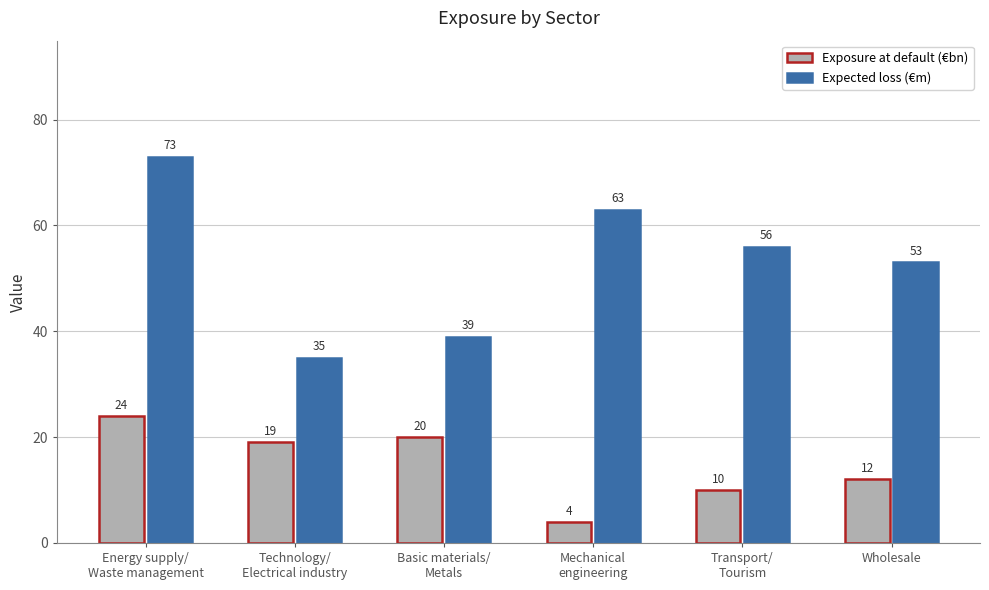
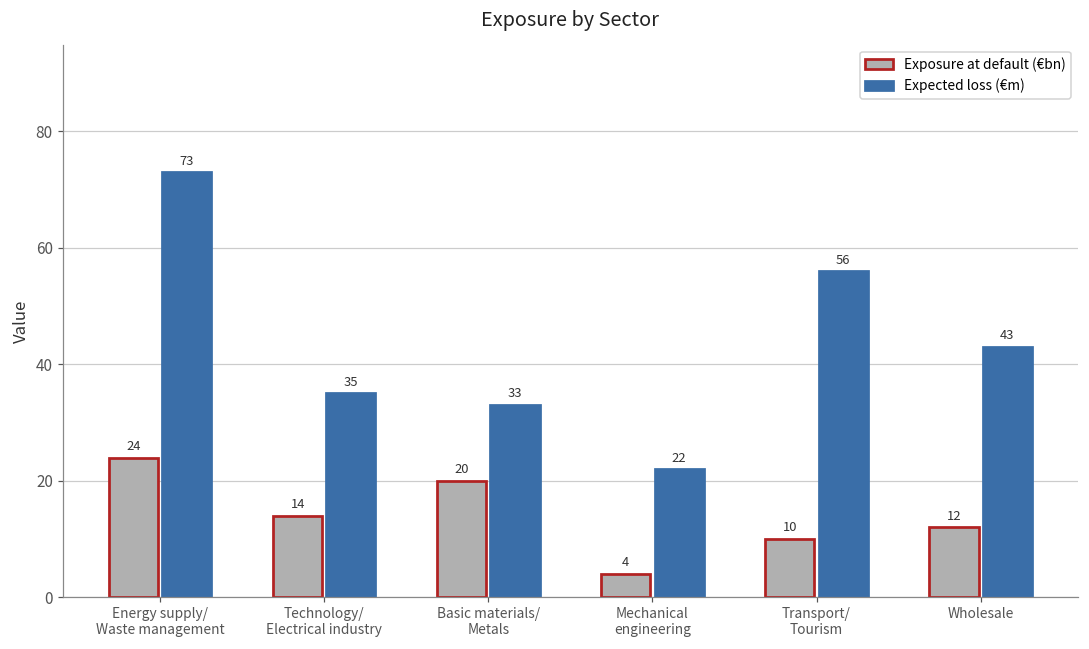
  {
    "Exposure at default (€bn)": {
      "Energy supply/ Waste management": 24,
-     "Technology/ Electrical industry": 19,
+     "Technology/ Electrical industry": 14,
      "Basic materials/ Metals": 20,
      "Mechanical engineering": 4,
      "Transport/ Tourism": 10,
      "Wholesale": 12
    },
    "Expected loss (€m)": {
      "Energy supply/ Waste management": 73,
      "Technology/ Electrical industry": 35,
-     "Basic materials/ Metals": 39,
-     "Mechanical engineering": 63,
+     "Basic materials/ Metals": 33,
+     "Mechanical engineering": 22,
      "Transport/ Tourism": 56,
-     "Wholesale": 53
+     "Wholesale": 43
    }
  }
